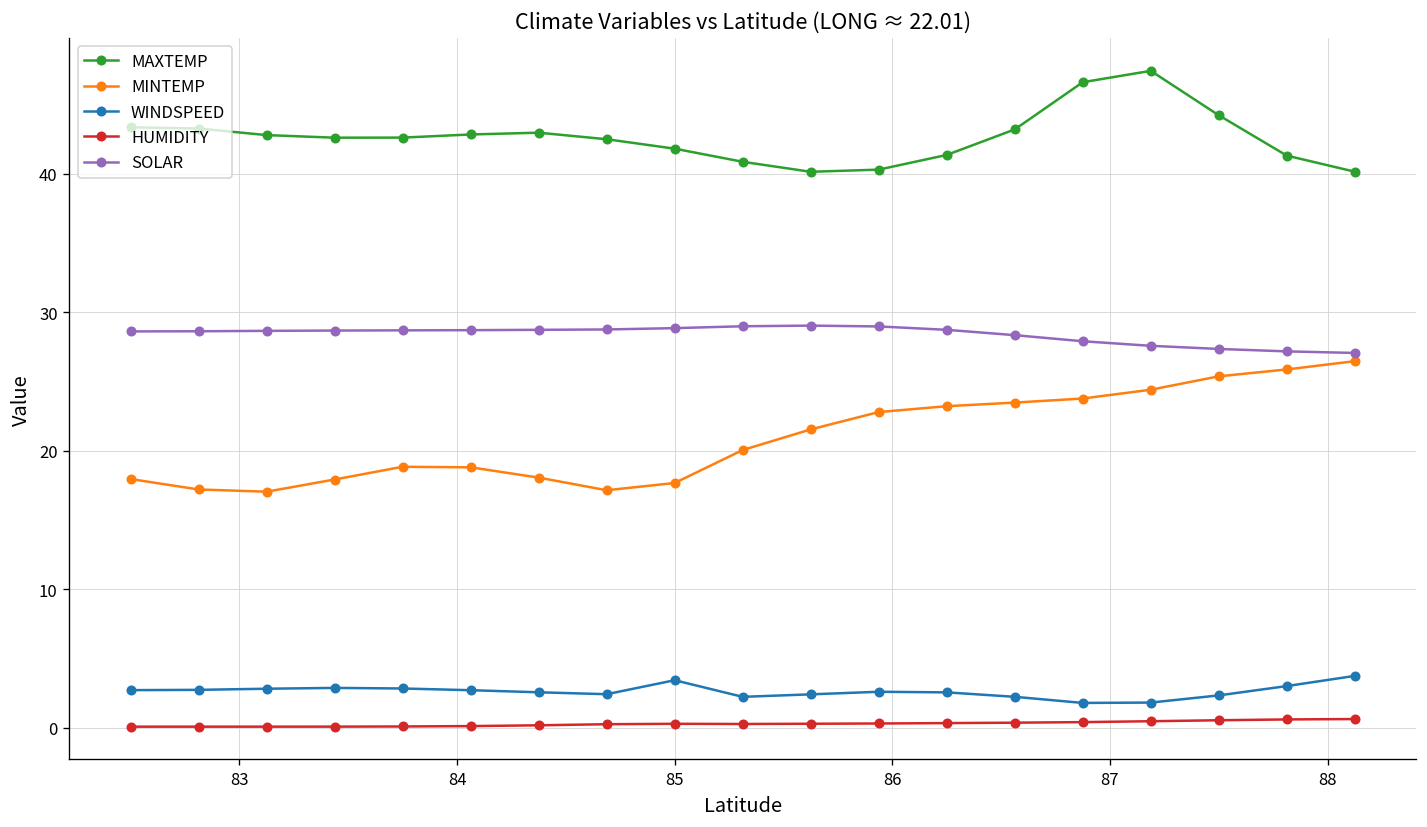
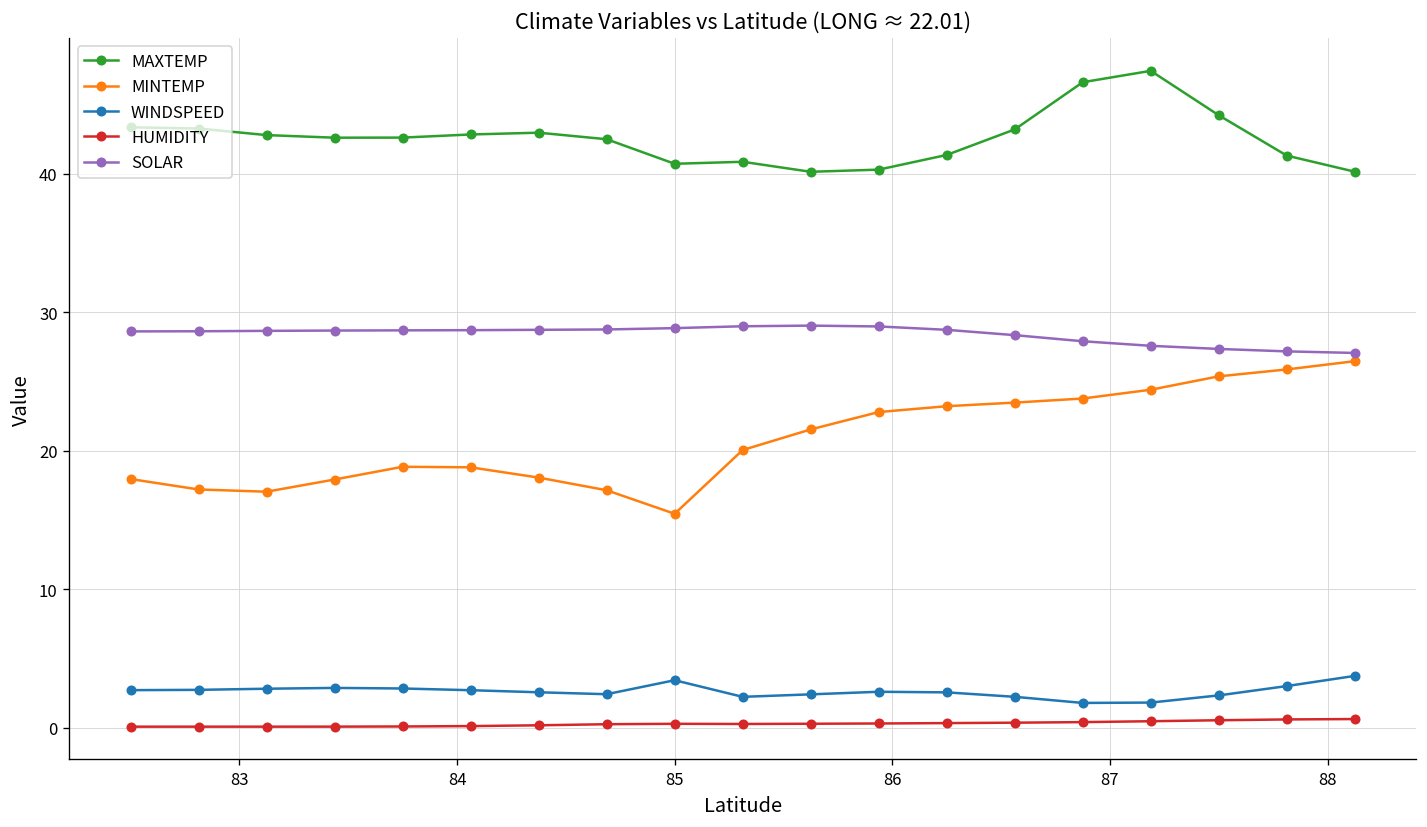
  {
    "MAXTEMP": {
-     "85": 41.8
+     "85": 40.7
    },
    "MINTEMP": {
-     "85": 17.7
+     "85": 15.4
    },
    "WINDSPEED": {
      "85": 3.4
    },
    "HUMIDITY": {
      "85": 0.3
    },
    "SOLAR": {
      "85": 28.8
    }
  }
